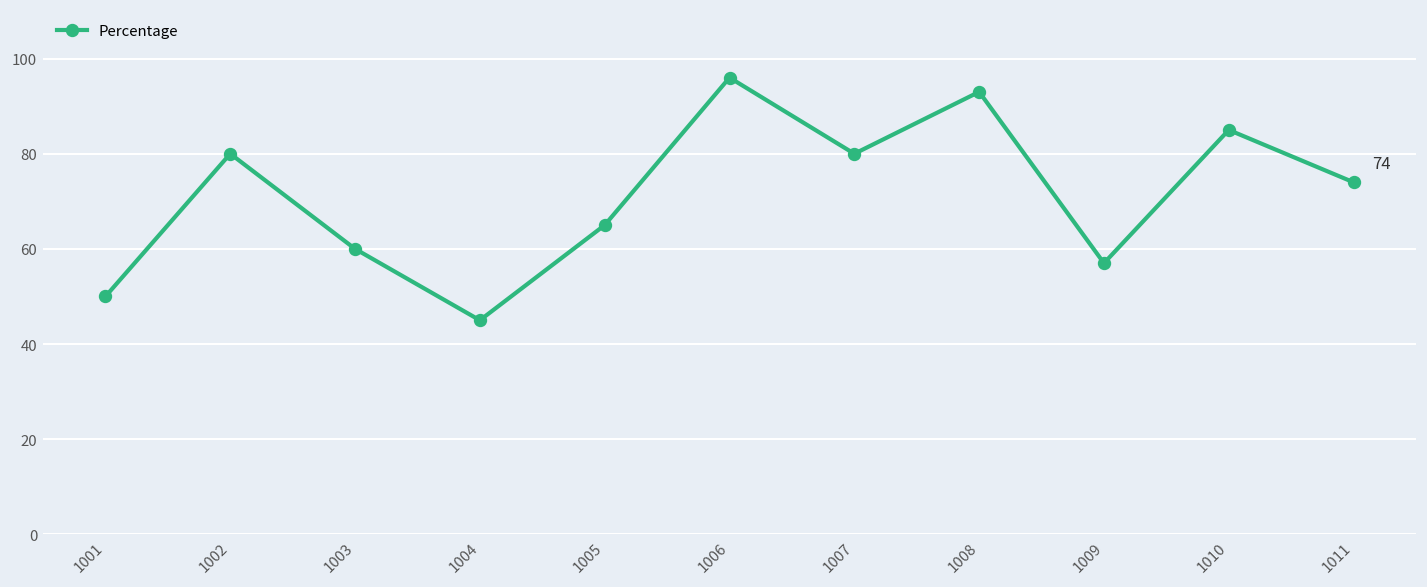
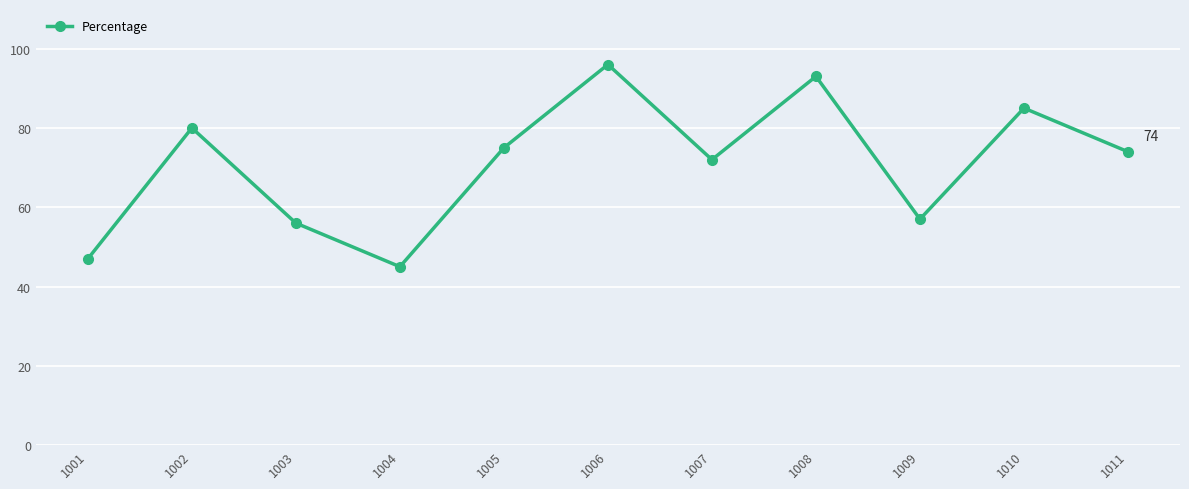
  {
-   "1001": 50,
+   "1001": 47,
    "1002": 80,
-   "1003": 60,
+   "1003": 56,
    "1004": 45,
-   "1005": 65,
+   "1005": 75,
    "1006": 96,
-   "1007": 80,
+   "1007": 72,
    "1008": 93,
    "1009": 57,
    "1010": 85
  }
